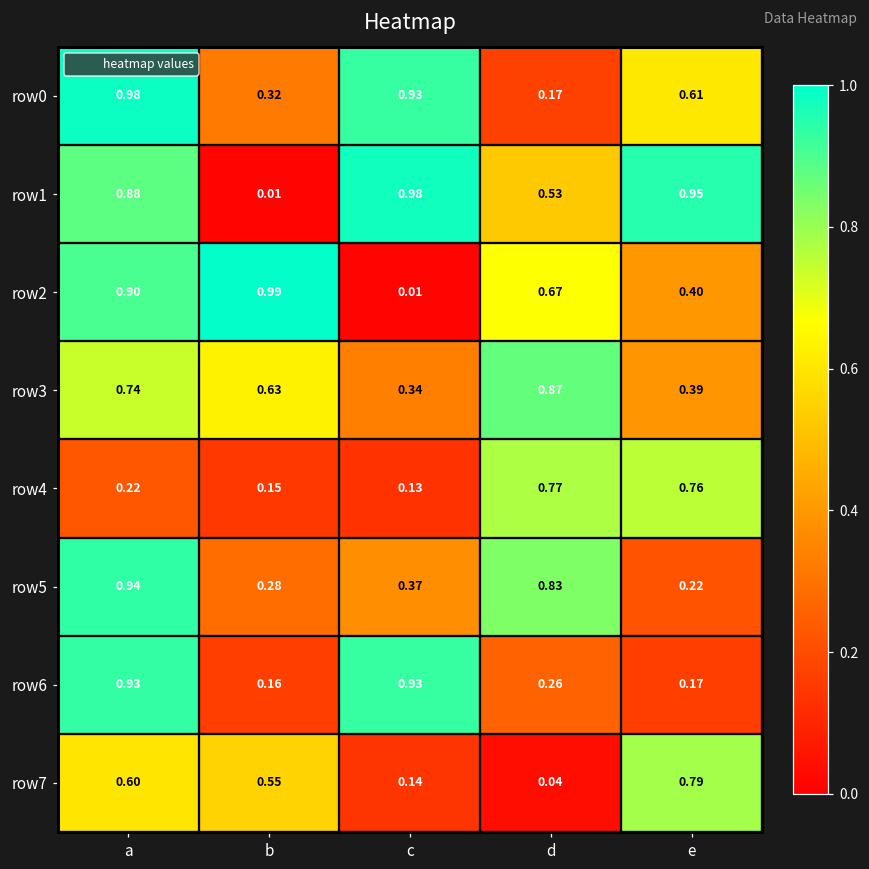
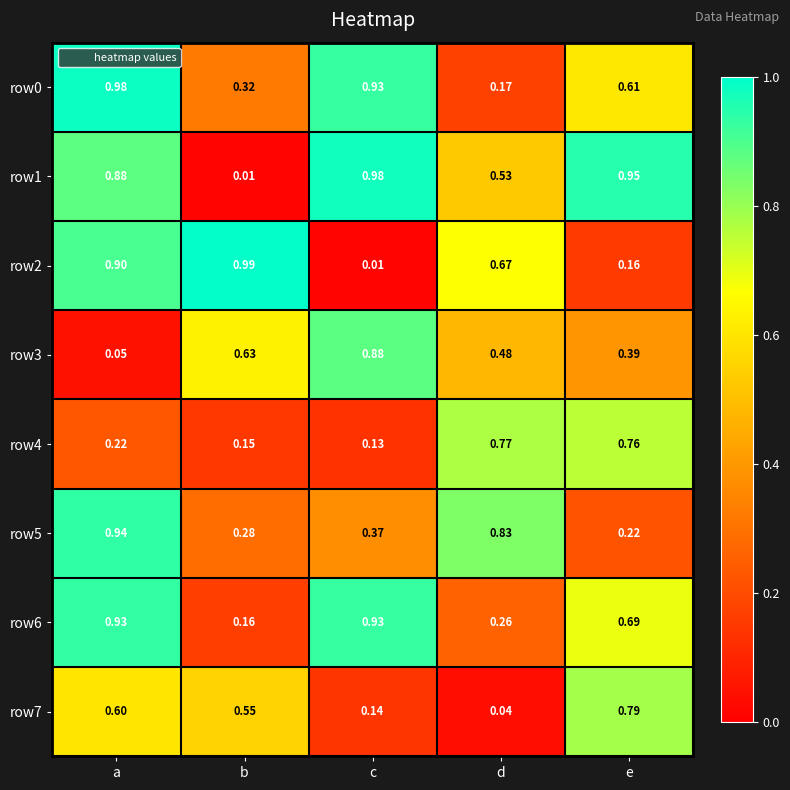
  {
    "row0": {
      "a": 0.98,
      "b": 0.32,
      "c": 0.93,
      "d": 0.17,
      "e": 0.61
    },
    "row1": {
      "a": 0.88,
      "b": 0.01,
      "c": 0.98,
      "d": 0.53,
      "e": 0.95
    },
    "row2": {
      "a": 0.90,
      "b": 0.99,
      "c": 0.01,
      "d": 0.67,
-     "e": 0.40
+     "e": 0.16
    },
    "row3": {
-     "a": 0.74,
+     "a": 0.05,
      "b": 0.63,
-     "c": 0.34,
-     "d": 0.87,
+     "c": 0.88,
+     "d": 0.48,
      "e": 0.39
    },
    "row4": {
      "a": 0.22,
      "b": 0.15,
      "c": 0.13,
      "d": 0.77,
      "e": 0.76
    },
    "row5": {
      "a": 0.94,
      "b": 0.28,
      "c": 0.37,
      "d": 0.83,
      "e": 0.22
    },
    "row6": {
      "a": 0.93,
      "b": 0.16,
      "c": 0.93,
      "d": 0.26,
-     "e": 0.17
+     "e": 0.69
    },
    "row7": {
      "a": 0.60,
      "b": 0.55,
      "c": 0.14,
      "d": 0.04,
      "e": 0.79
    }
  }
